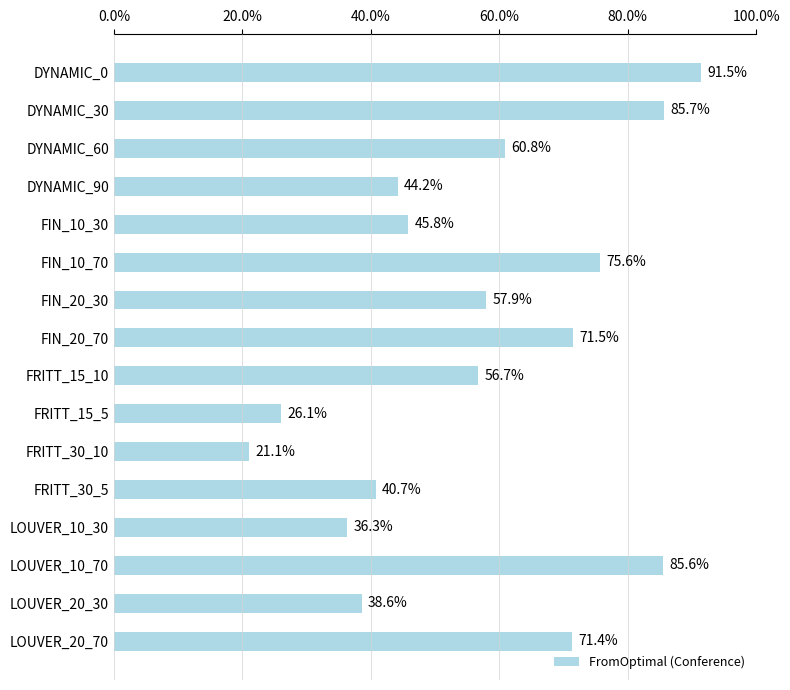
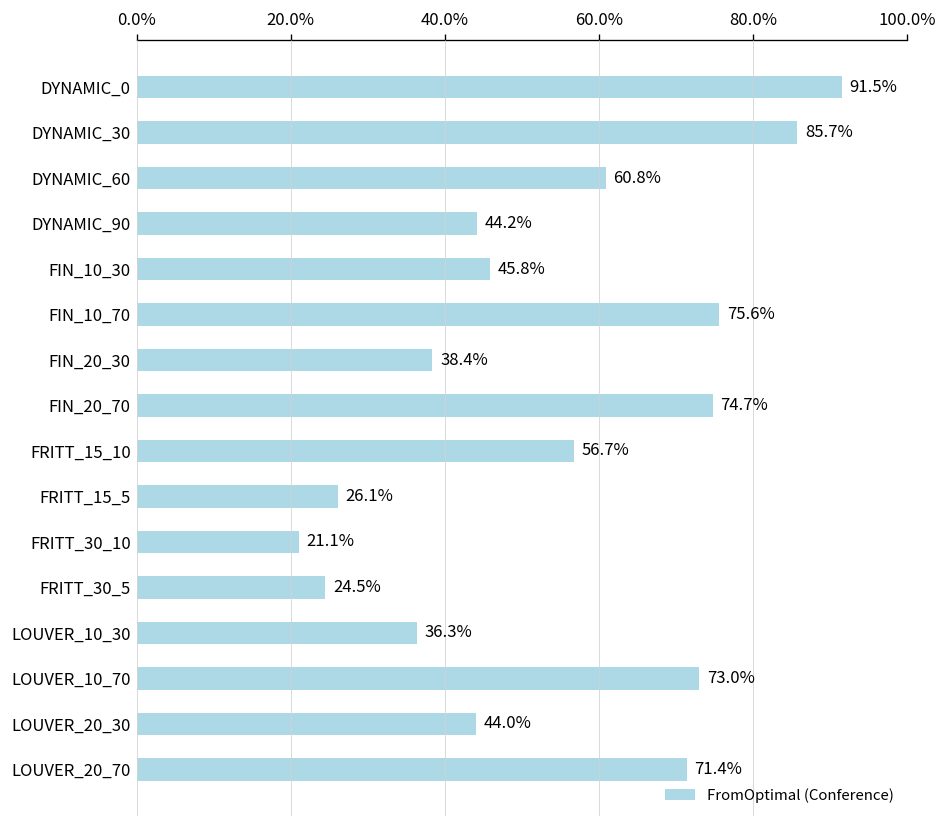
  {
    "DYNAMIC_0": "91.5%",
    "DYNAMIC_30": "85.7%",
    "DYNAMIC_60": "60.8%",
    "DYNAMIC_90": "44.2%",
    "FIN_10_30": "45.8%",
    "FIN_10_70": "75.6%",
-   "FIN_20_30": "57.9%",
-   "FIN_20_70": "71.5%",
+   "FIN_20_30": "38.4%",
+   "FIN_20_70": "74.7%",
    "FRITT_15_10": "56.7%",
    "FRITT_15_5": "26.1%",
    "FRITT_30_10": "21.1%",
-   "FRITT_30_5": "40.7%",
+   "FRITT_30_5": "24.5%",
    "LOUVER_10_30": "36.3%",
-   "LOUVER_10_70": "85.6%",
-   "LOUVER_20_30": "38.6%",
+   "LOUVER_10_70": "73.0%",
+   "LOUVER_20_30": "44.0%",
    "LOUVER_20_70": "71.4%"
  }
